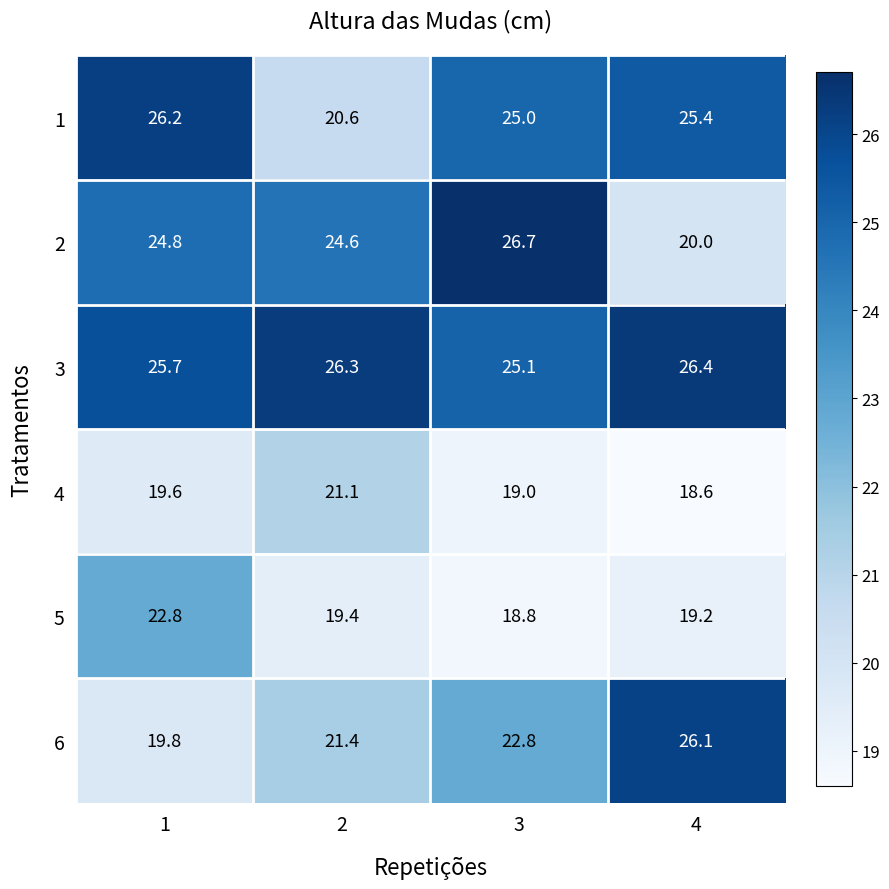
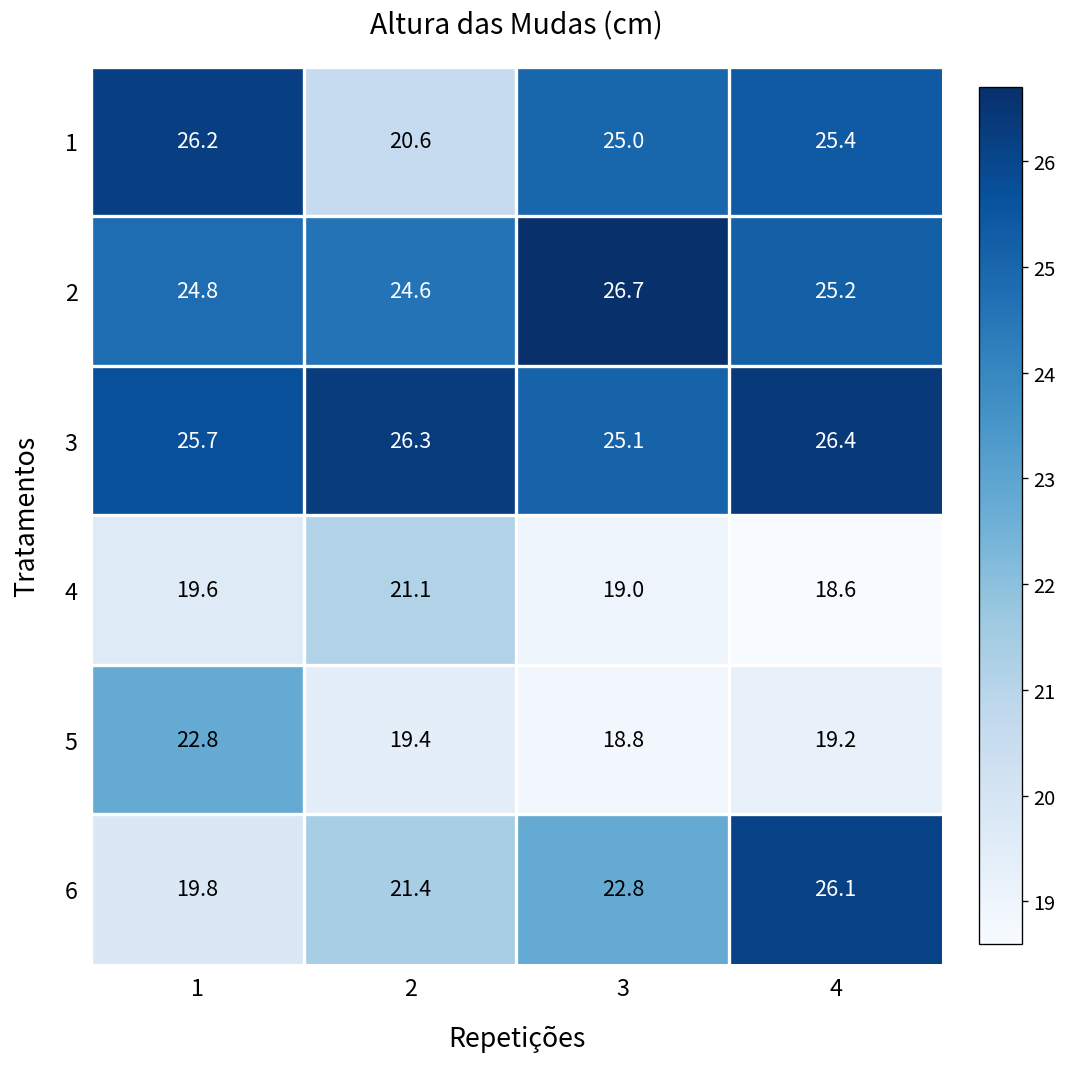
  {
    "1": {
      "1": 26.2,
      "2": 20.6,
      "3": 25.0,
      "4": 25.4
    },
    "2": {
      "1": 24.8,
      "2": 24.6,
      "3": 26.7,
-     "4": 20.0
+     "4": 25.2
    },
    "3": {
      "1": 25.7,
      "2": 26.3,
      "3": 25.1,
      "4": 26.4
    },
    "4": {
      "1": 19.6,
      "2": 21.1,
      "3": 19.0,
      "4": 18.6
    },
    "5": {
      "1": 22.8,
      "2": 19.4,
      "3": 18.8,
      "4": 19.2
    },
    "6": {
      "1": 19.8,
      "2": 21.4,
      "3": 22.8,
      "4": 26.1
    }
  }
